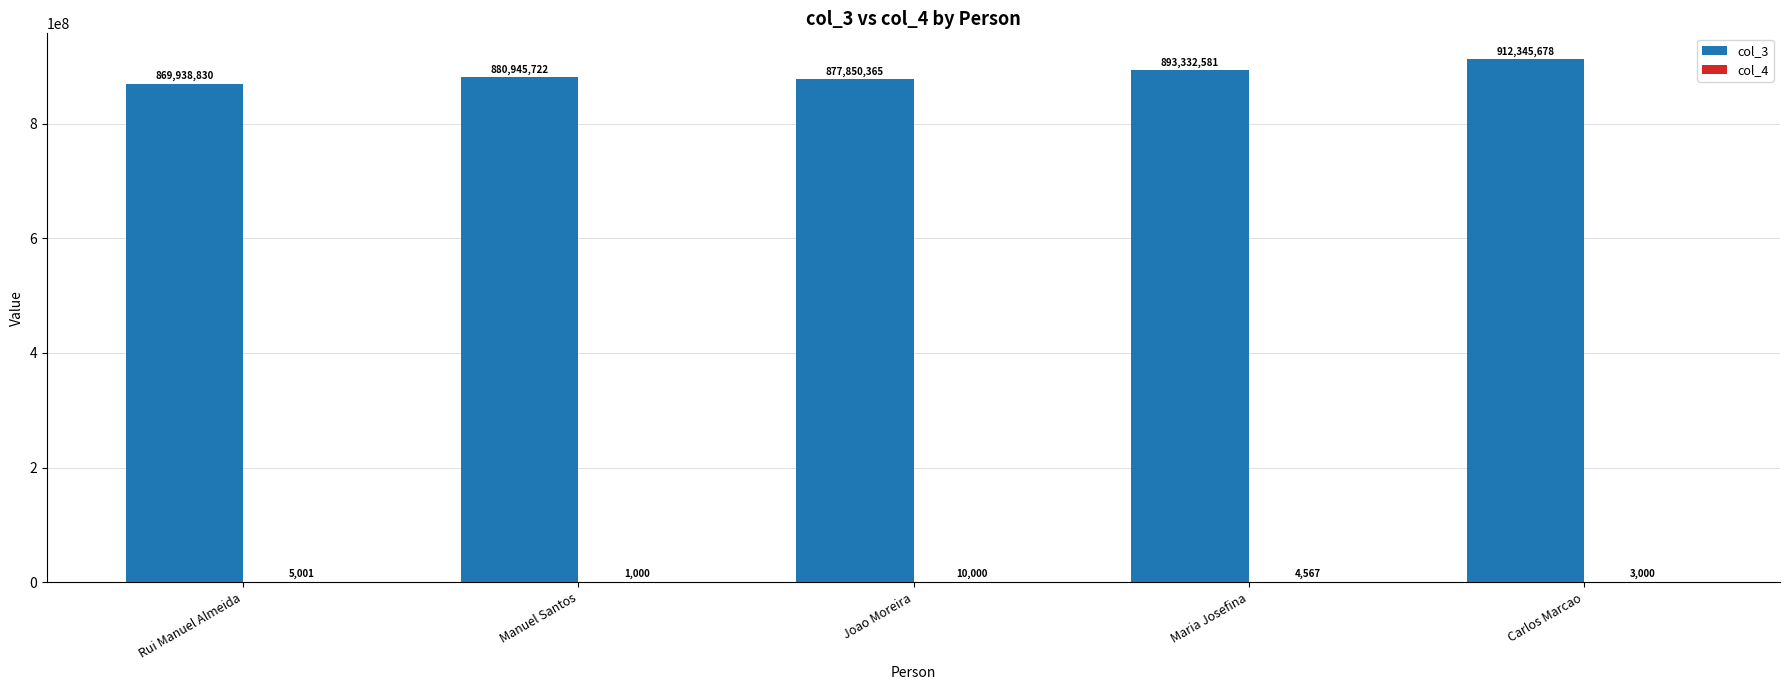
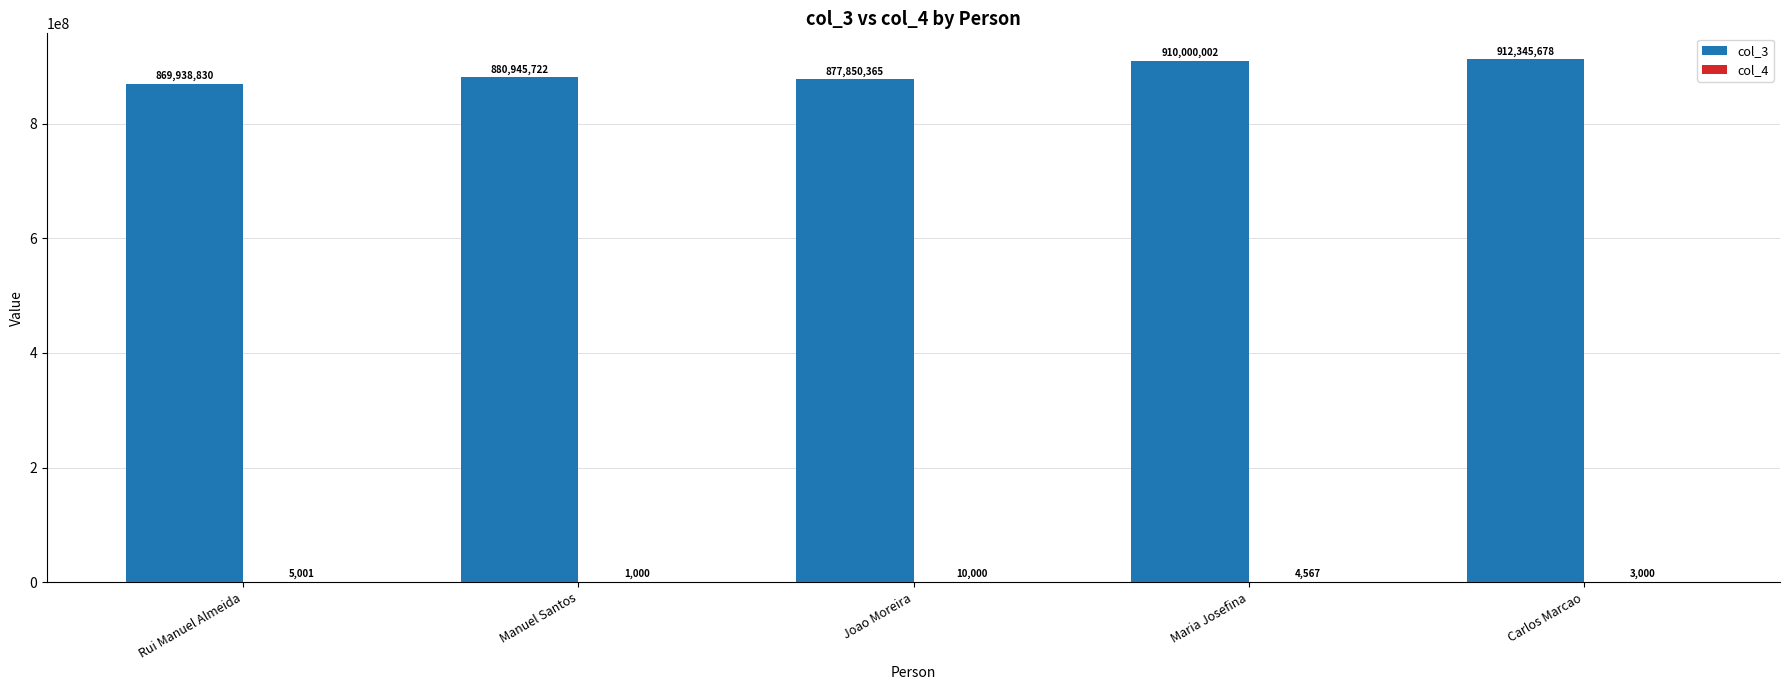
  {
    "col_3": {
      "Rui Manuel Almeida": "869,938,830",
      "Manuel Santos": "880,945,722",
      "Joao Moreira": "877,850,365",
-     "Maria Josefina": "893,332,581",
+     "Maria Josefina": "910,000,002",
      "Carlos Marcao": "912,345,678"
    },
    "col_4": {
      "Rui Manuel Almeida": "5,001",
      "Manuel Santos": "1,000",
      "Joao Moreira": "10,000",
      "Maria Josefina": "4,567",
      "Carlos Marcao": "3,000"
    }
  }
